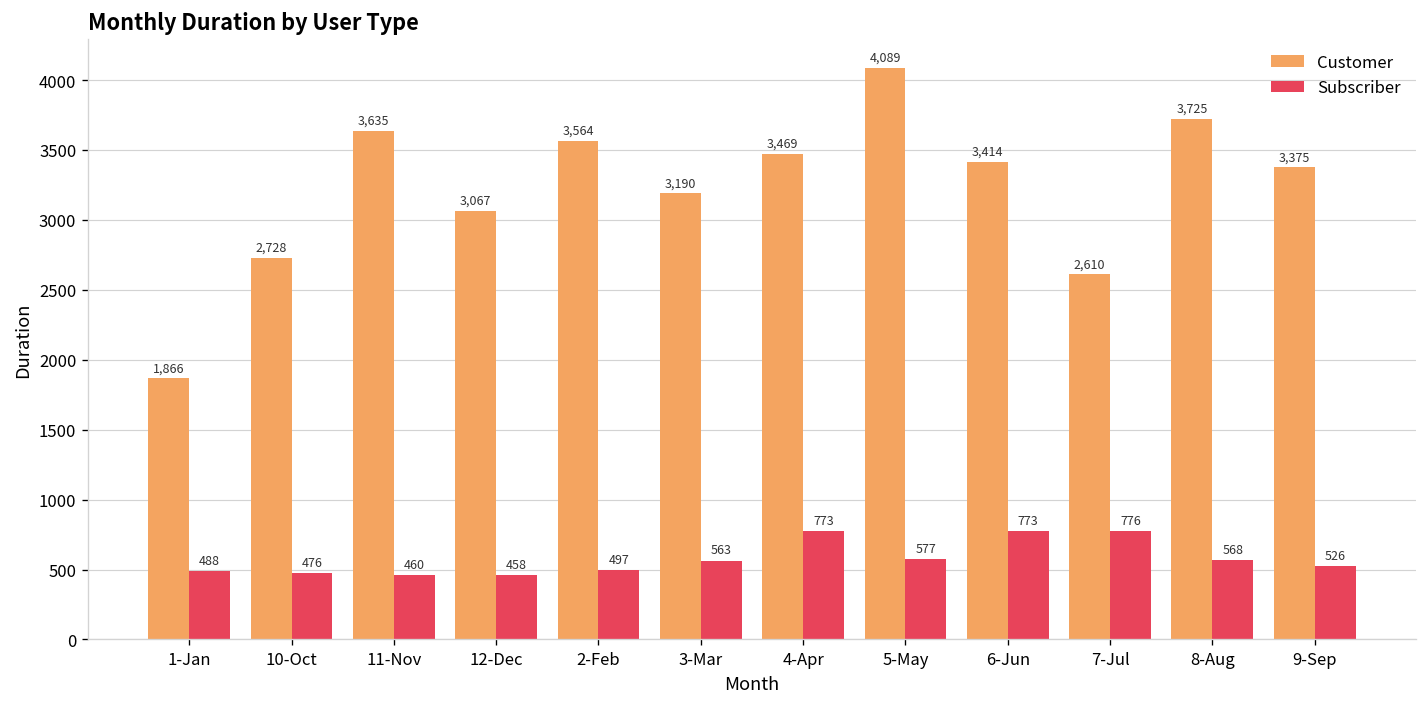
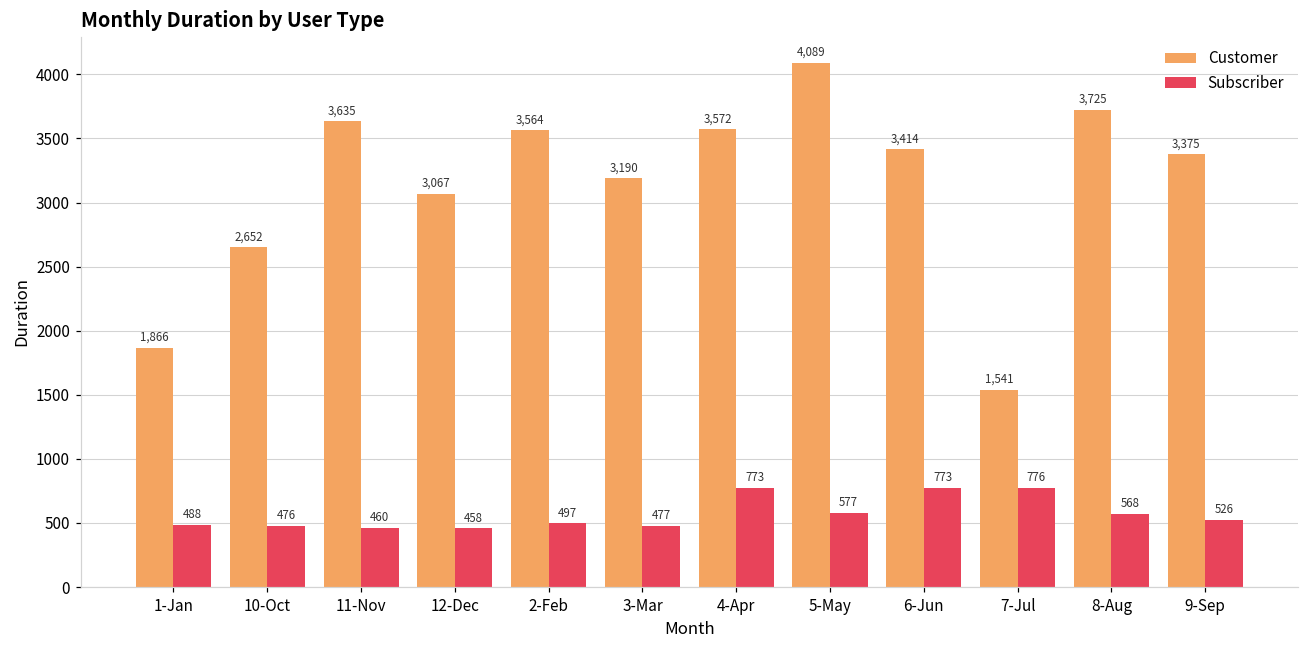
  {
    "Customer": {
      "1-Jan": "1,866",
-     "10-Oct": "2,728",
+     "10-Oct": "2,652",
      "11-Nov": "3,635",
      "12-Dec": "3,067",
      "2-Feb": "3,564",
      "3-Mar": "3,190",
-     "4-Apr": "3,469",
+     "4-Apr": "3,572",
      "5-May": "4,089",
      "6-Jun": "3,414",
-     "7-Jul": "2,610",
+     "7-Jul": "1,541",
      "8-Aug": "3,725",
      "9-Sep": "3,375"
    },
    "Subscriber": {
      "1-Jan": "488",
      "10-Oct": "476",
      "11-Nov": "460",
      "12-Dec": "458",
      "2-Feb": "497",
-     "3-Mar": "563",
+     "3-Mar": "477",
      "4-Apr": "773",
      "5-May": "577",
      "6-Jun": "773",
      "7-Jul": "776",
      "8-Aug": "568",
      "9-Sep": "526"
    }
  }
